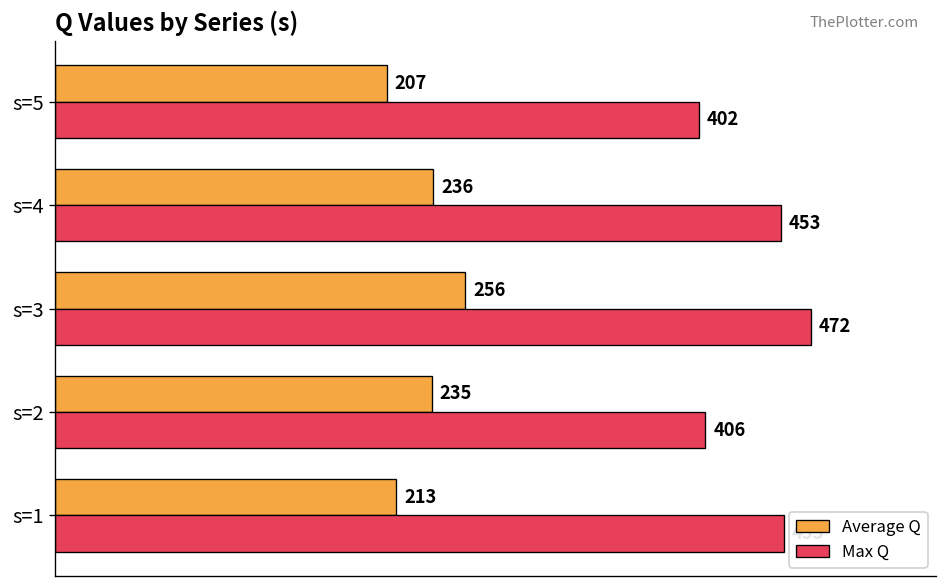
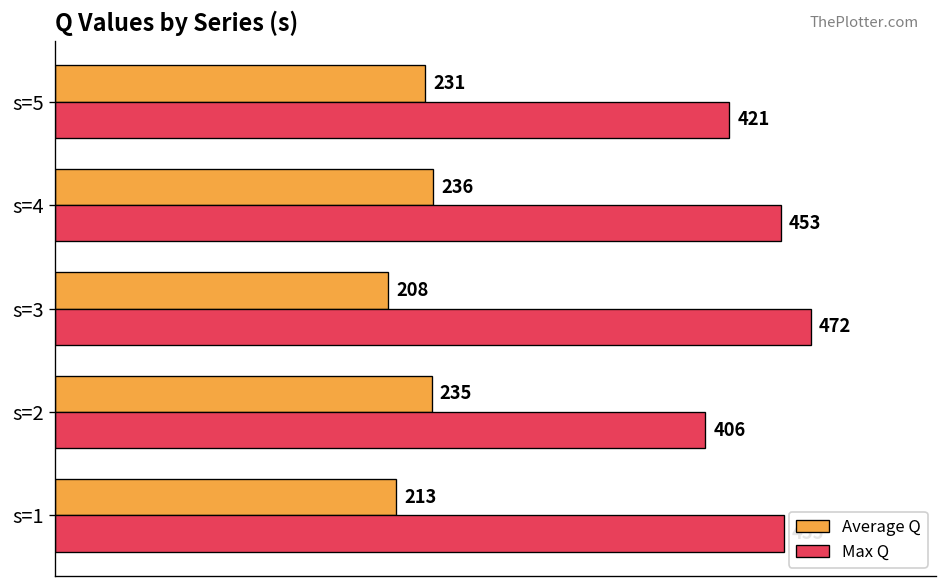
  {
    "Average Q": {
-     "s=5": 207,
+     "s=5": 231,
      "s=4": 236,
-     "s=3": 256,
+     "s=3": 208,
      "s=2": 235,
      "s=1": 213
    },
    "Max Q": {
-     "s=5": 402,
+     "s=5": 421,
      "s=4": 453,
      "s=3": 472,
      "s=2": 406
    }
  }
